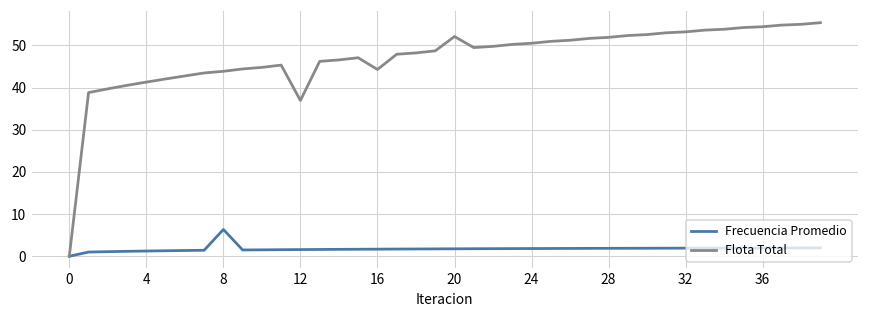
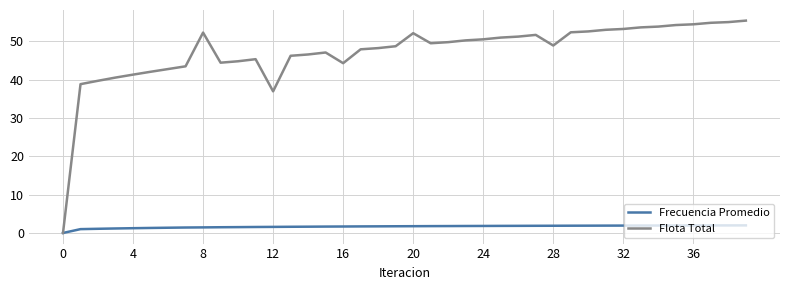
  {
    "Frecuencia Promedio": {
      "4": 1,
-     "8": 6,
+     "8": 1,
      "12": 2,
      "16": 2,
      "20": 2,
      "24": 2,
      "28": 2,
      "32": 2
    },
    "Flota Total": {
      "4": 41,
-     "8": 44,
+     "8": 52,
      "12": 37,
      "16": 44,
      "20": 52,
      "24": 50,
-     "28": 52,
+     "28": 49,
      "32": 53,
      "36": 54
    }
  }
